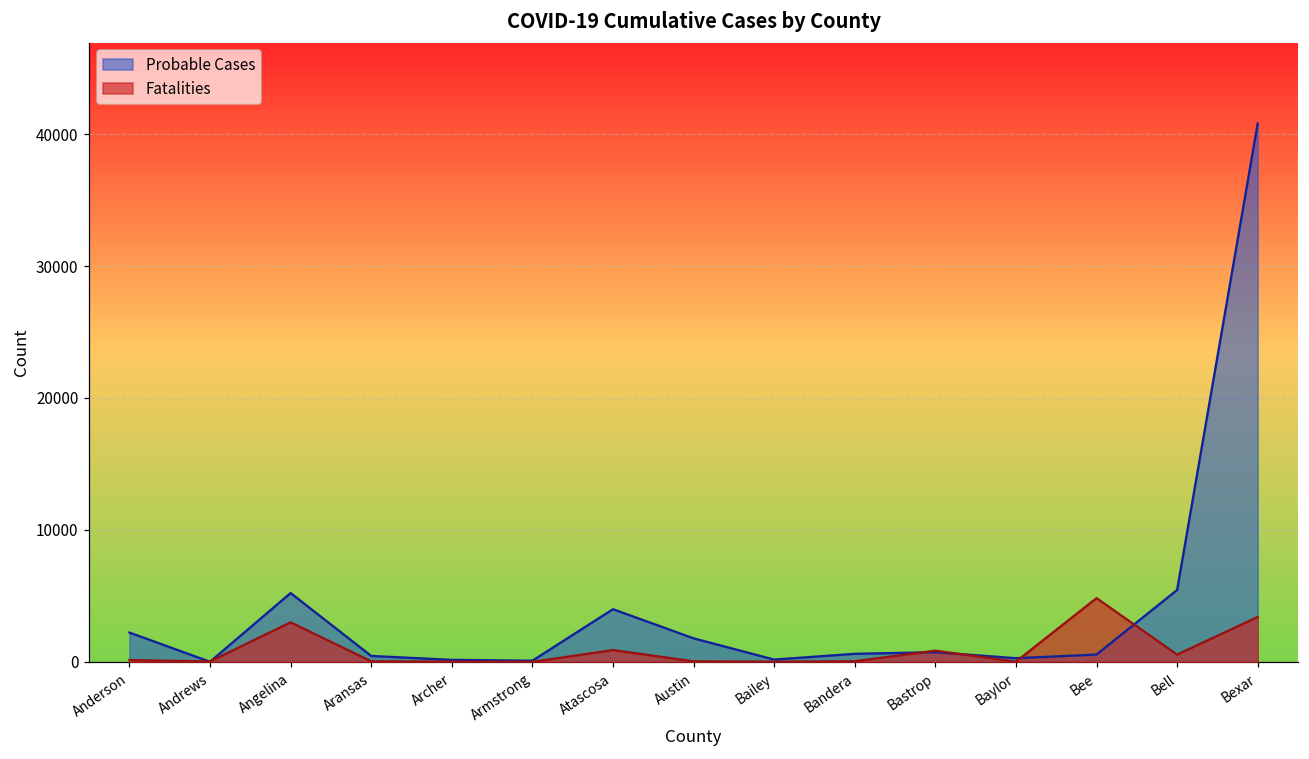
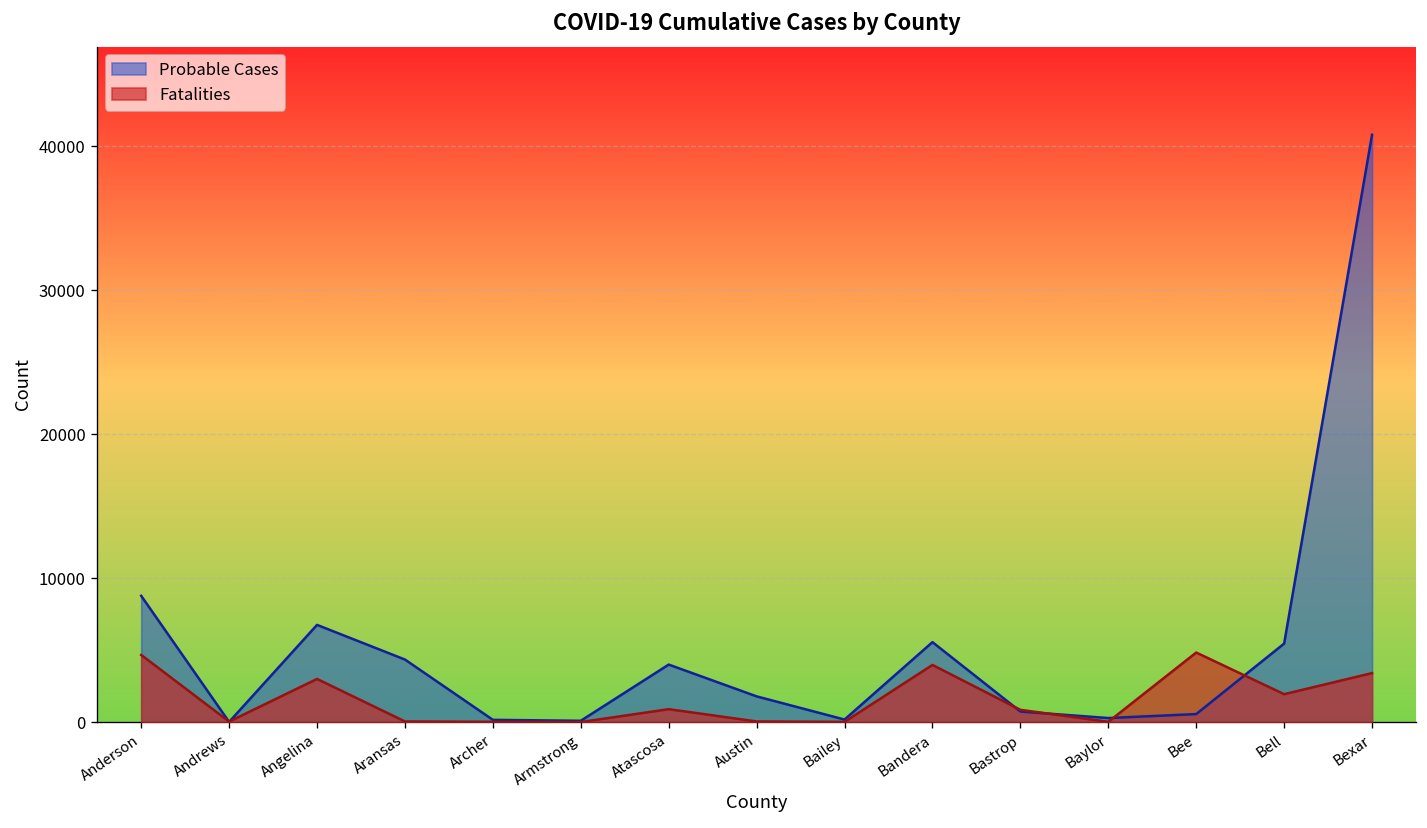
  {
    "Probable Cases": {
-     "Anderson": 2200,
-     "Angelina": 5200,
-     "Aransas": 500,
+     "Anderson": 8800,
+     "Angelina": 6800,
+     "Aransas": 4300,
      "Atascosa": 4000,
      "Austin": 1800,
-     "Bandera": 600,
+     "Bandera": 5600,
      "Baylor": 300,
      "Bee": 600,
      "Bell": 5500,
      "Bexar": 40800
    },
    "Fatalities": {
-     "Anderson": 100,
+     "Anderson": 4700,
      "Angelina": 3000,
      "Aransas": 0,
      "Atascosa": 900,
      "Austin": 0,
-     "Bandera": 100,
+     "Bandera": 4000,
      "Baylor": 0,
      "Bee": 4800,
-     "Bell": 600,
+     "Bell": 1900,
      "Bexar": 3400
    }
  }
